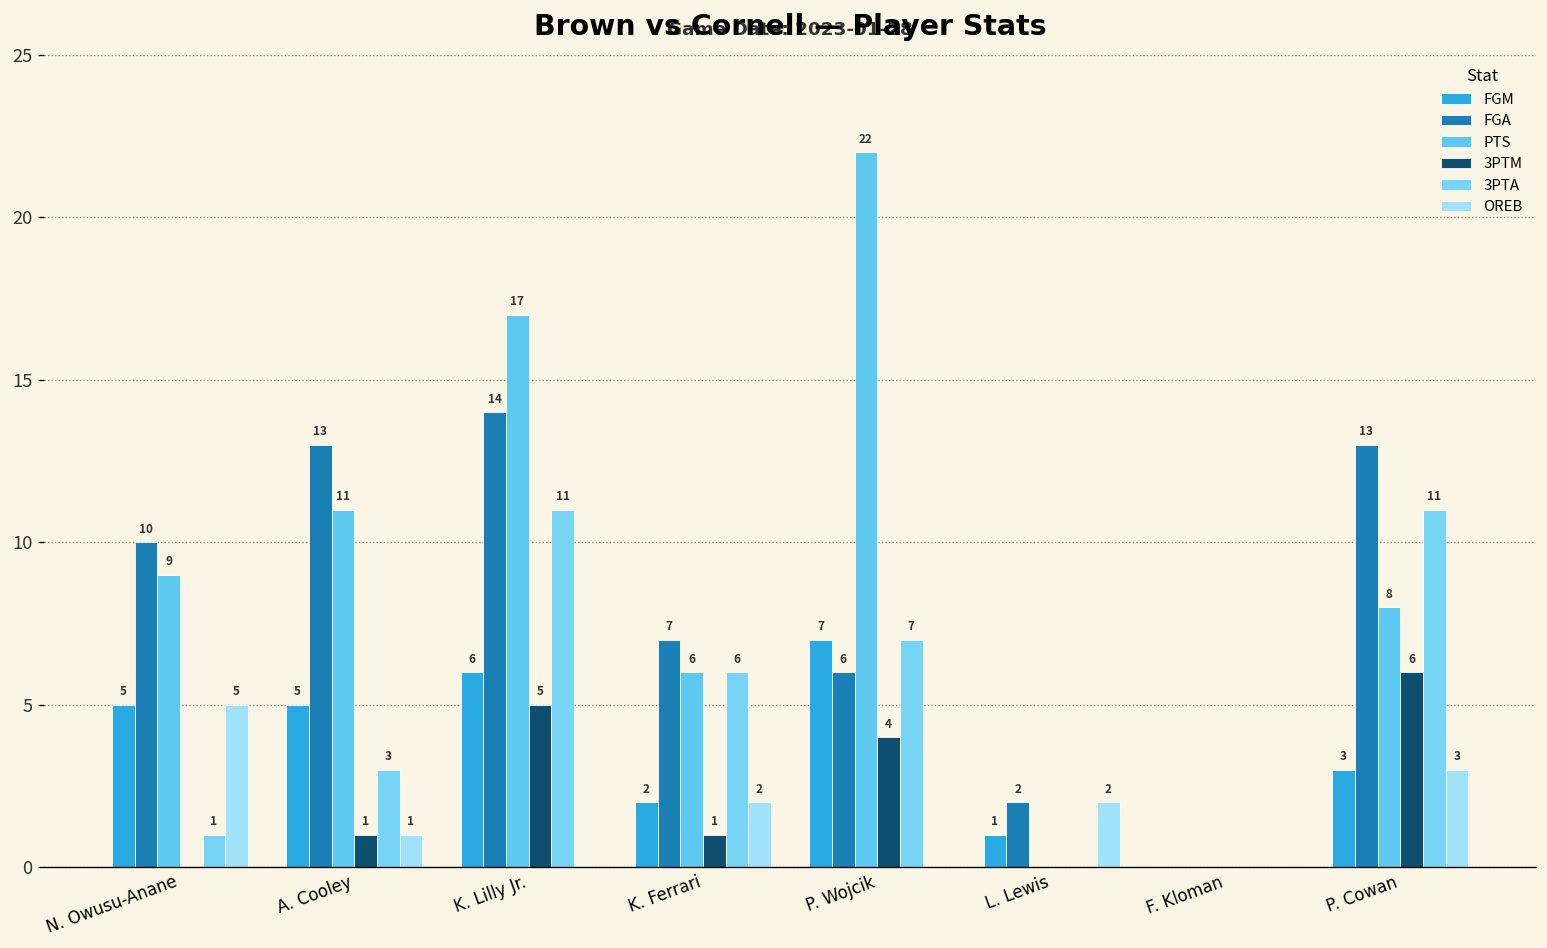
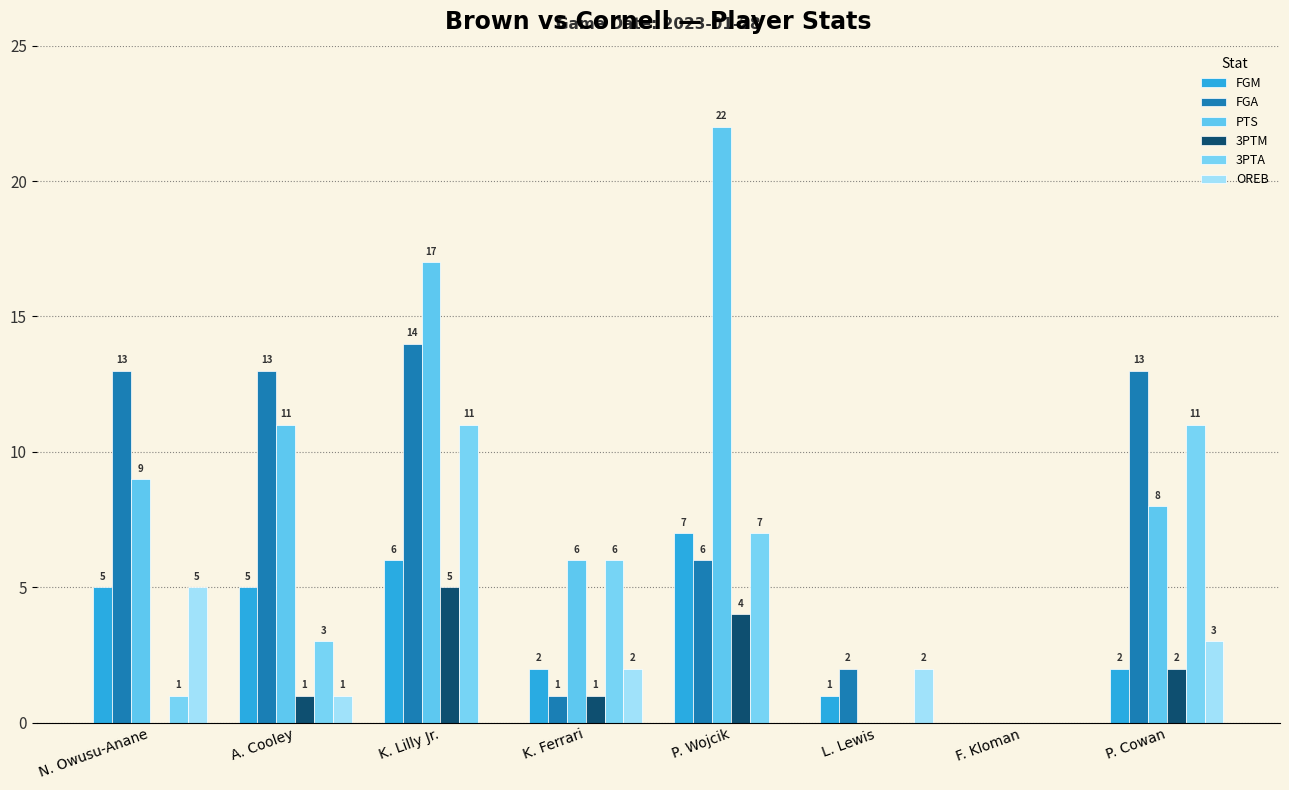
  {
    "FGM": {
      "N. Owusu-Anane": 5,
      "A. Cooley": 5,
      "K. Lilly Jr.": 6,
      "K. Ferrari": 2,
      "P. Wojcik": 7,
      "L. Lewis": 1,
-     "P. Cowan": 3
+     "P. Cowan": 2
    },
    "FGA": {
-     "N. Owusu-Anane": 10,
+     "N. Owusu-Anane": 13,
      "A. Cooley": 13,
      "K. Lilly Jr.": 14,
-     "K. Ferrari": 7,
+     "K. Ferrari": 1,
      "P. Wojcik": 6,
      "L. Lewis": 2,
      "P. Cowan": 13
    },
    "3PTM": {
      "A. Cooley": 1,
      "K. Lilly Jr.": 5,
      "K. Ferrari": 1,
      "P. Wojcik": 4,
-     "P. Cowan": 6
+     "P. Cowan": 2
    }
  }
